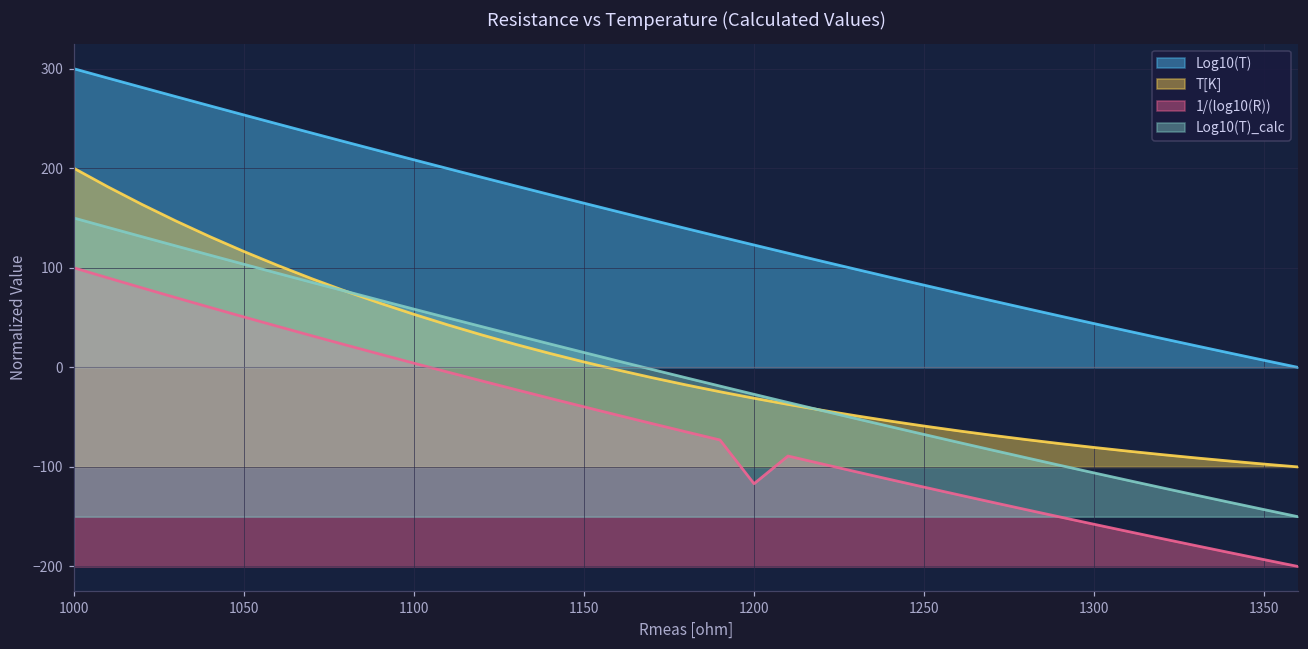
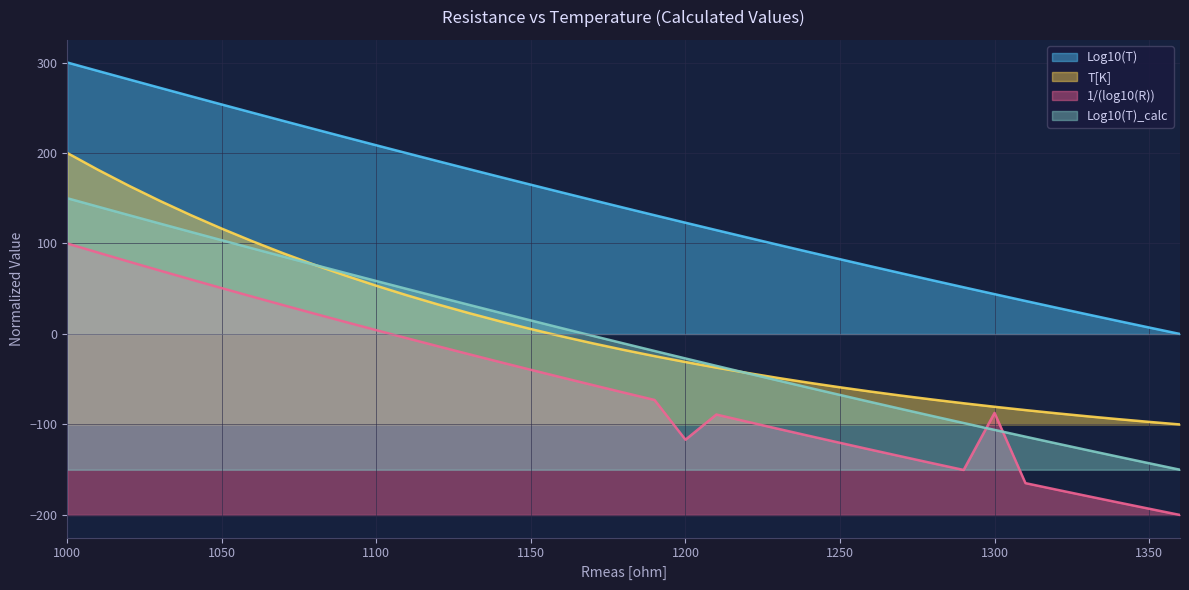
  {
    "T[K]": {
      "1000": 200,
      "1050": 120,
      "1100": 50,
      "1150": 10,
      "1200": -30,
      "1250": -60,
      "1300": -80,
      "1350": -100
    },
    "1/(log10(R))": {
      "1000": 100,
      "1050": 50,
      "1100": 0,
      "1150": -40,
      "1200": -120,
      "1250": -120,
-     "1300": -160,
+     "1300": -90,
      "1350": -190
    }
  }
